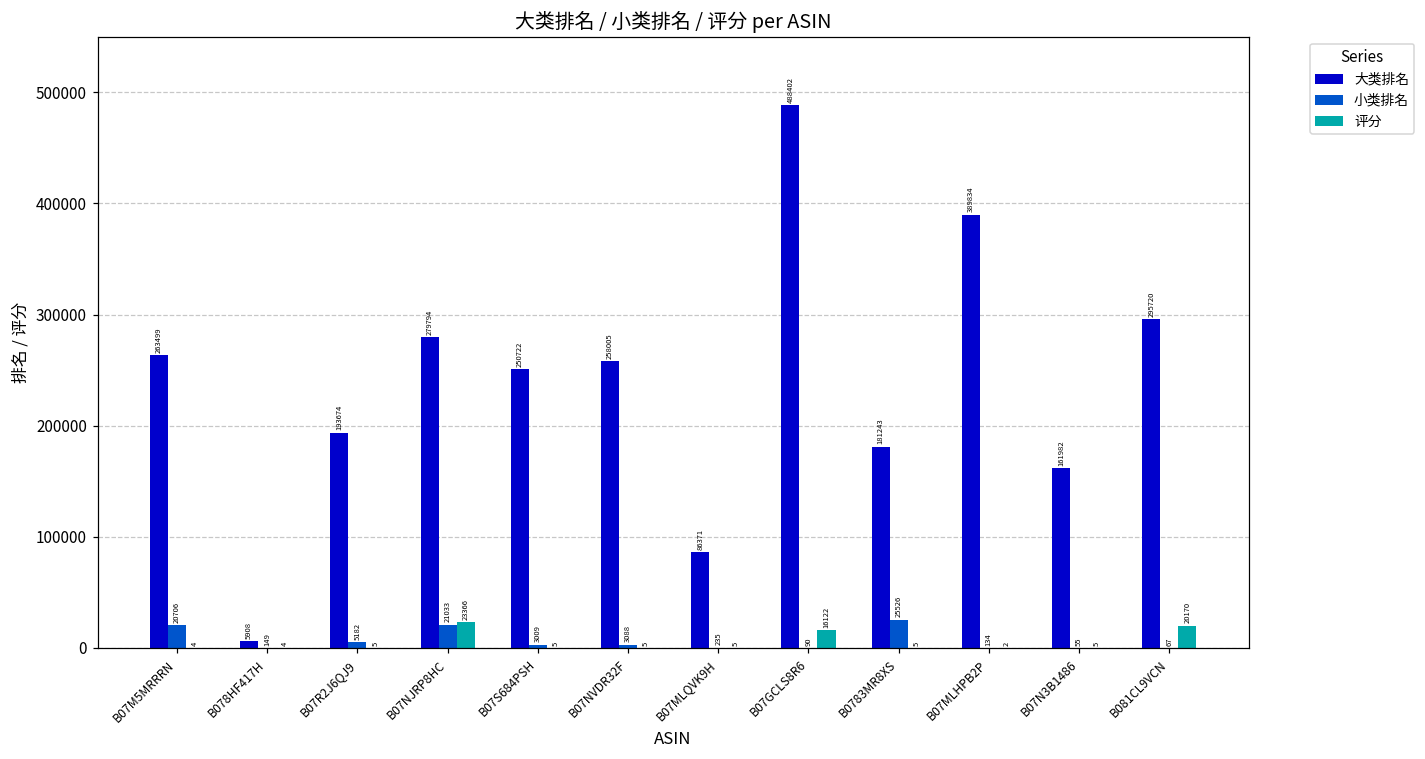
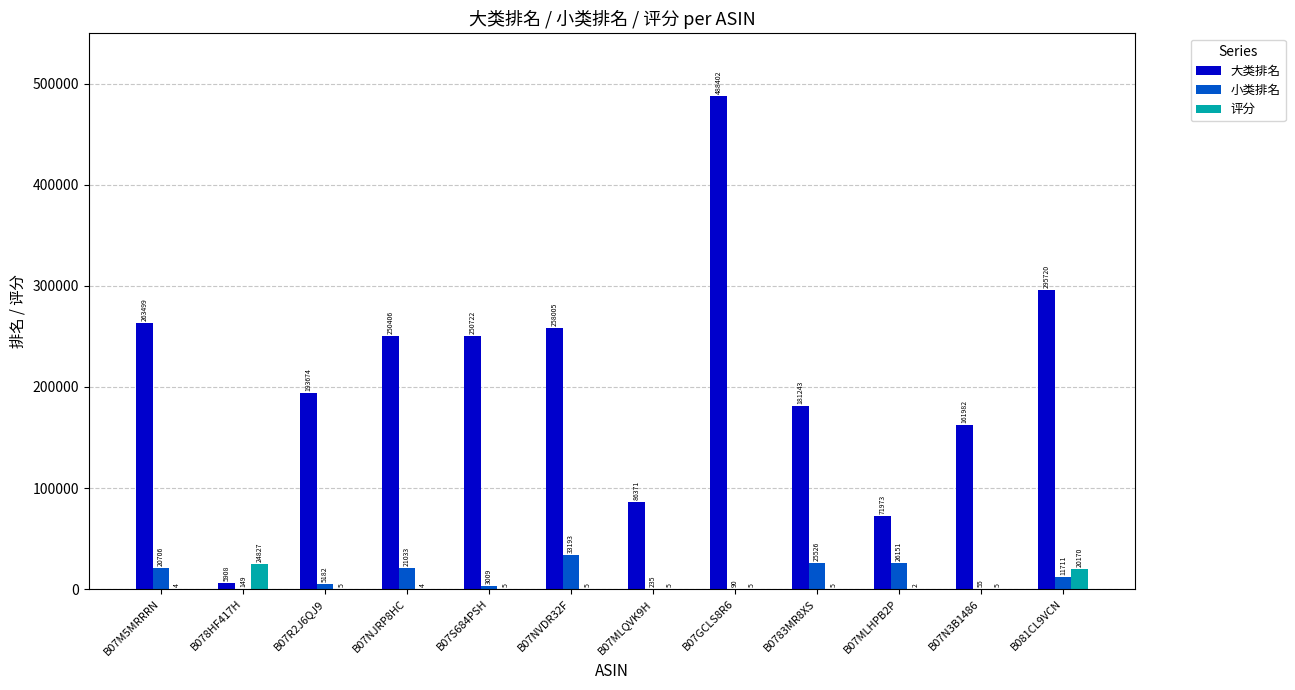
  {
    "大类排名": {
      "B07M5MRRRN": 263499,
      "B078HF417H": 5908,
      "B07R2J6QJ9": 193674,
-     "B07NJRP8HC": 279794,
+     "B07NJRP8HC": 250406,
      "B07S684PSH": 250722,
      "B07NVDR32F": 258005,
      "B07MLQVK9H": 86371,
      "B07GCLS8R6": 488402,
      "B0783MR8XS": 181243,
-     "B07MLHPB2P": 389834,
+     "B07MLHPB2P": 71973,
      "B07N3B1486": 161982,
      "B081CL9VCN": 295720
    },
    "小类排名": {
      "B07M5MRRRN": 20706,
      "B078HF417H": 149,
      "B07R2J6QJ9": 5182,
      "B07NJRP8HC": 21033,
      "B07S684PSH": 3009,
-     "B07NVDR32F": 3088,
+     "B07NVDR32F": 33193,
      "B07MLQVK9H": 235,
      "B07GCLS8R6": 90,
      "B0783MR8XS": 25526,
-     "B07MLHPB2P": 134,
+     "B07MLHPB2P": 26151,
      "B07N3B1486": 55,
-     "B081CL9VCN": 67
+     "B081CL9VCN": 11711
    },
    "评分": {
      "B07M5MRRRN": 4,
-     "B078HF417H": 4,
+     "B078HF417H": 24827,
      "B07R2J6QJ9": 5,
-     "B07NJRP8HC": 23366,
+     "B07NJRP8HC": 4,
      "B07S684PSH": 5,
      "B07NVDR32F": 5,
      "B07MLQVK9H": 5,
-     "B07GCLS8R6": 16122,
+     "B07GCLS8R6": 5,
      "B0783MR8XS": 5,
      "B07MLHPB2P": 2,
      "B07N3B1486": 5,
      "B081CL9VCN": 20170
    }
  }
